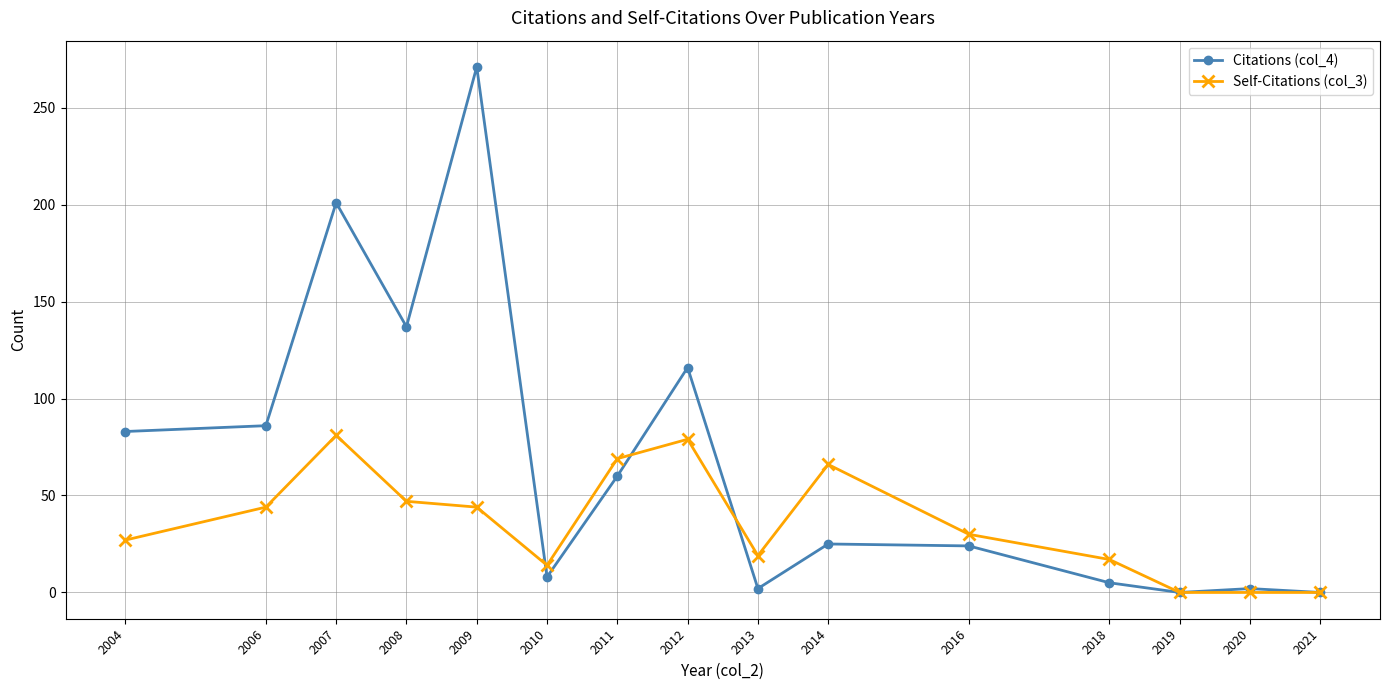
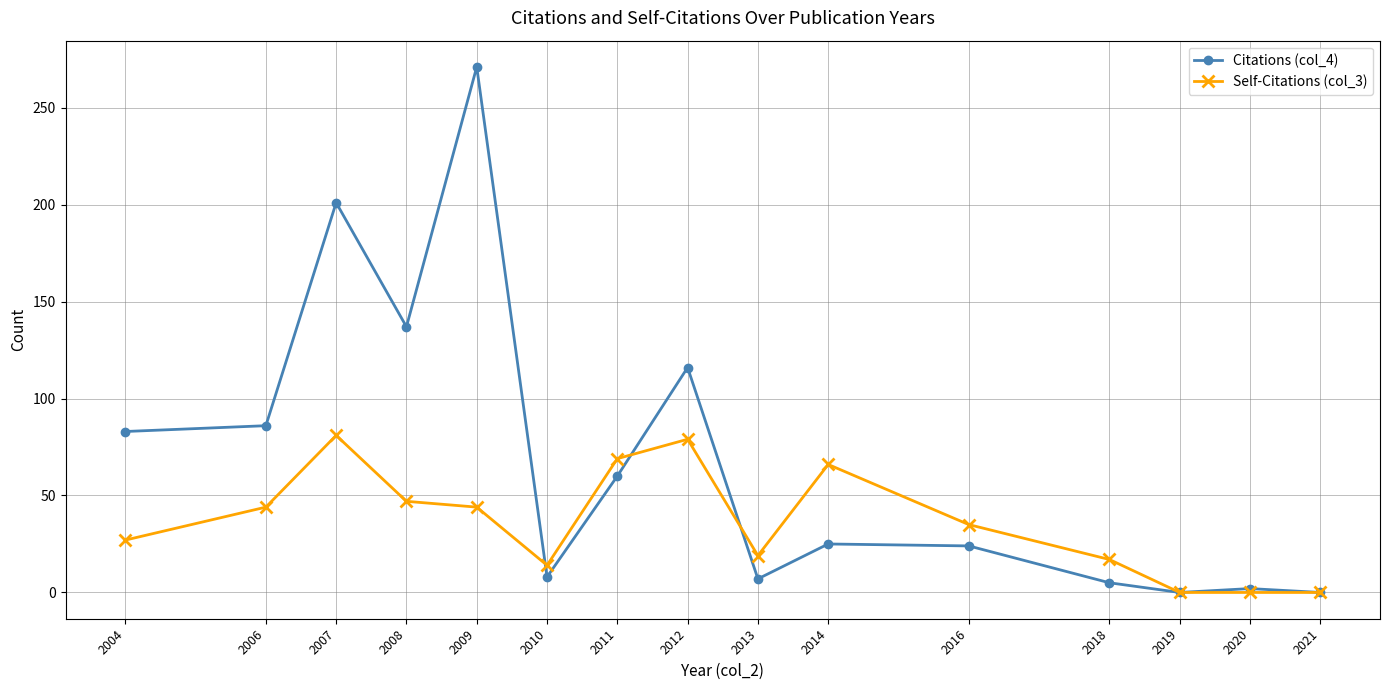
  {
    "Citations (col_4)": {
      "2004": 83,
      "2006": 86,
      "2007": 201,
      "2008": 137,
      "2009": 271,
      "2010": 8,
      "2011": 60,
      "2012": 116,
-     "2013": 2,
+     "2013": 7,
      "2014": 25,
      "2016": 24,
      "2018": 5,
      "2020": 2
    },
    "Self-Citations (col_3)": {
      "2004": 27,
      "2006": 44,
      "2007": 81,
      "2008": 47,
      "2009": 44,
      "2010": 14,
      "2011": 69,
      "2012": 79,
      "2013": 19,
      "2014": 66,
-     "2016": 30,
+     "2016": 35,
      "2018": 17,
      "2020": 0
    }
  }
